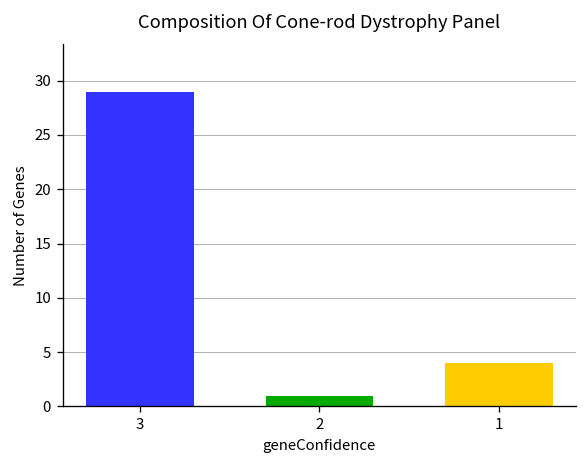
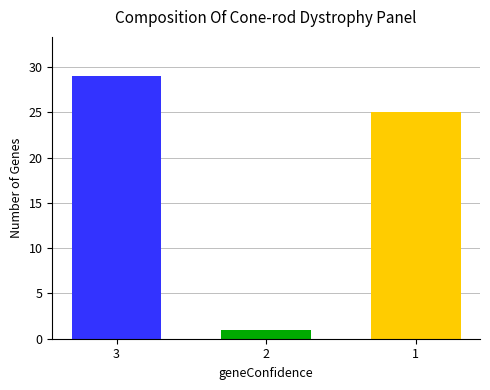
  {
    "3": 29,
    "2": 1,
-   "1": 4
+   "1": 25
  }
